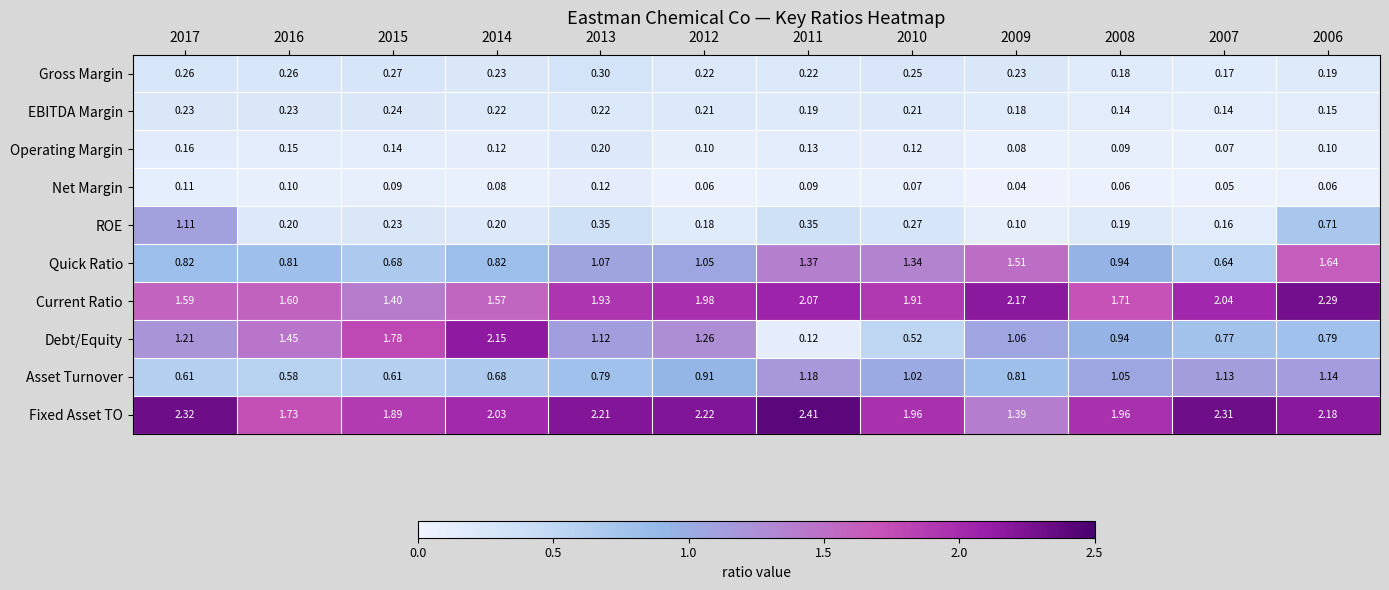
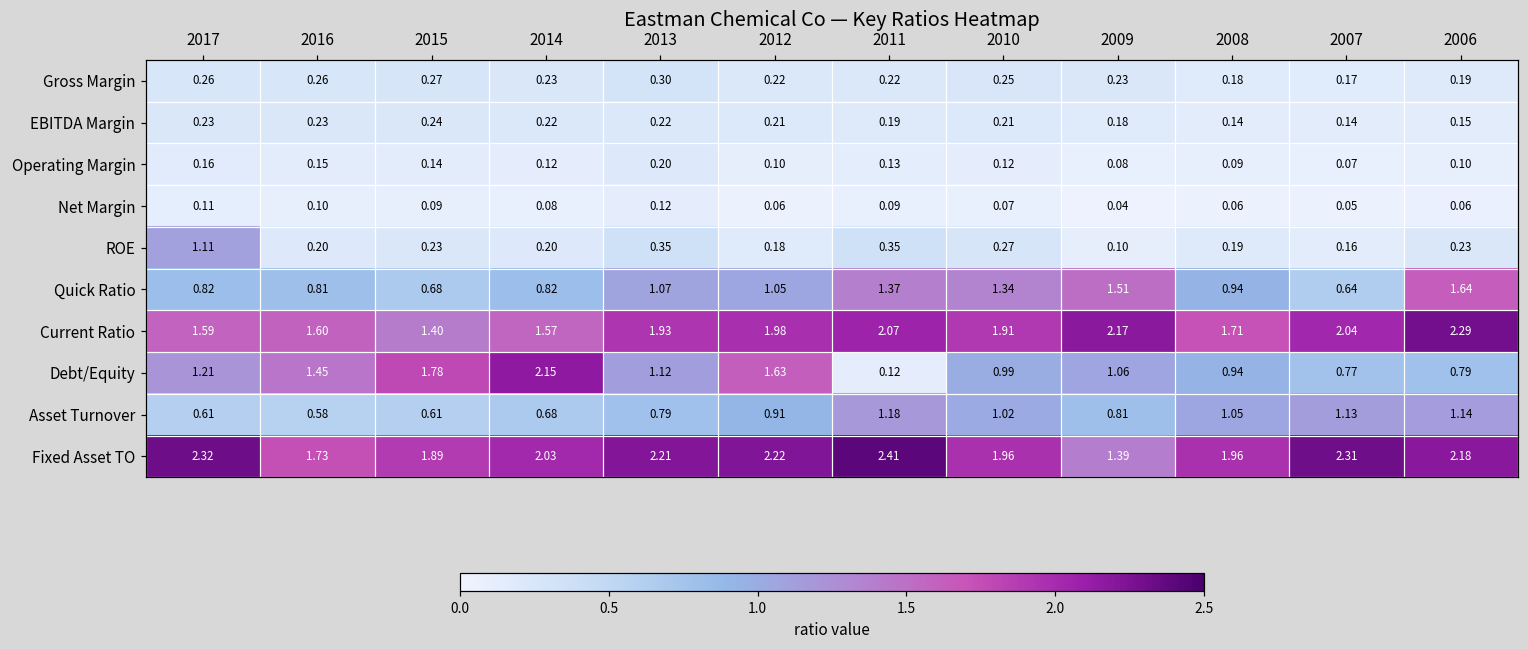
  {
    "Gross Margin": {
      "2017": 0.26,
      "2016": 0.26,
      "2015": 0.27,
      "2014": 0.23,
      "2013": 0.30,
      "2012": 0.22,
      "2011": 0.22,
      "2010": 0.25,
      "2009": 0.23,
      "2008": 0.18,
      "2007": 0.17,
      "2006": 0.19
    },
    "EBITDA Margin": {
      "2017": 0.23,
      "2016": 0.23,
      "2015": 0.24,
      "2014": 0.22,
      "2013": 0.22,
      "2012": 0.21,
      "2011": 0.19,
      "2010": 0.21,
      "2009": 0.18,
      "2008": 0.14,
      "2007": 0.14,
      "2006": 0.15
    },
    "Operating Margin": {
      "2017": 0.16,
      "2016": 0.15,
      "2015": 0.14,
      "2014": 0.12,
      "2013": 0.20,
      "2012": 0.10,
      "2011": 0.13,
      "2010": 0.12,
      "2009": 0.08,
      "2008": 0.09,
      "2007": 0.07,
      "2006": 0.10
    },
    "Net Margin": {
      "2017": 0.11,
      "2016": 0.10,
      "2015": 0.09,
      "2014": 0.08,
      "2013": 0.12,
      "2012": 0.06,
      "2011": 0.09,
      "2010": 0.07,
      "2009": 0.04,
      "2008": 0.06,
      "2007": 0.05,
      "2006": 0.06
    },
    "ROE": {
      "2017": 1.11,
      "2016": 0.20,
      "2015": 0.23,
      "2014": 0.20,
      "2013": 0.35,
      "2012": 0.18,
      "2011": 0.35,
      "2010": 0.27,
      "2009": 0.10,
      "2008": 0.19,
      "2007": 0.16,
-     "2006": 0.71
+     "2006": 0.23
    },
    "Quick Ratio": {
      "2017": 0.82,
      "2016": 0.81,
      "2015": 0.68,
      "2014": 0.82,
      "2013": 1.07,
      "2012": 1.05,
      "2011": 1.37,
      "2010": 1.34,
      "2009": 1.51,
      "2008": 0.94,
      "2007": 0.64,
      "2006": 1.64
    },
    "Current Ratio": {
      "2017": 1.59,
      "2016": 1.60,
      "2015": 1.40,
      "2014": 1.57,
      "2013": 1.93,
      "2012": 1.98,
      "2011": 2.07,
      "2010": 1.91,
      "2009": 2.17,
      "2008": 1.71,
      "2007": 2.04,
      "2006": 2.29
    },
    "Debt/Equity": {
      "2017": 1.21,
      "2016": 1.45,
      "2015": 1.78,
      "2014": 2.15,
      "2013": 1.12,
-     "2012": 1.26,
+     "2012": 1.63,
      "2011": 0.12,
-     "2010": 0.52,
+     "2010": 0.99,
      "2009": 1.06,
      "2008": 0.94,
      "2007": 0.77,
      "2006": 0.79
    },
    "Asset Turnover": {
      "2017": 0.61,
      "2016": 0.58,
      "2015": 0.61,
      "2014": 0.68,
      "2013": 0.79,
      "2012": 0.91,
      "2011": 1.18,
      "2010": 1.02,
      "2009": 0.81,
      "2008": 1.05,
      "2007": 1.13,
      "2006": 1.14
    },
    "Fixed Asset TO": {
      "2017": 2.32,
      "2016": 1.73,
      "2015": 1.89,
      "2014": 2.03,
      "2013": 2.21,
      "2012": 2.22,
      "2011": 2.41,
      "2010": 1.96,
      "2009": 1.39,
      "2008": 1.96,
      "2007": 2.31,
      "2006": 2.18
    }
  }
